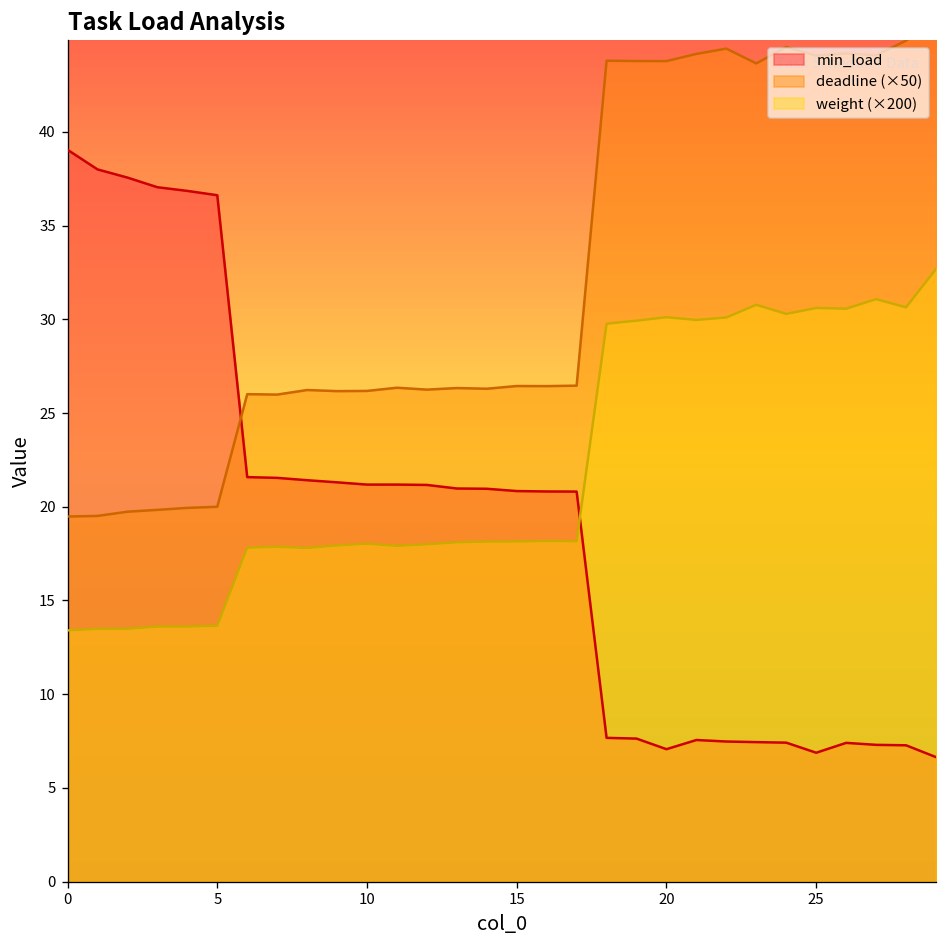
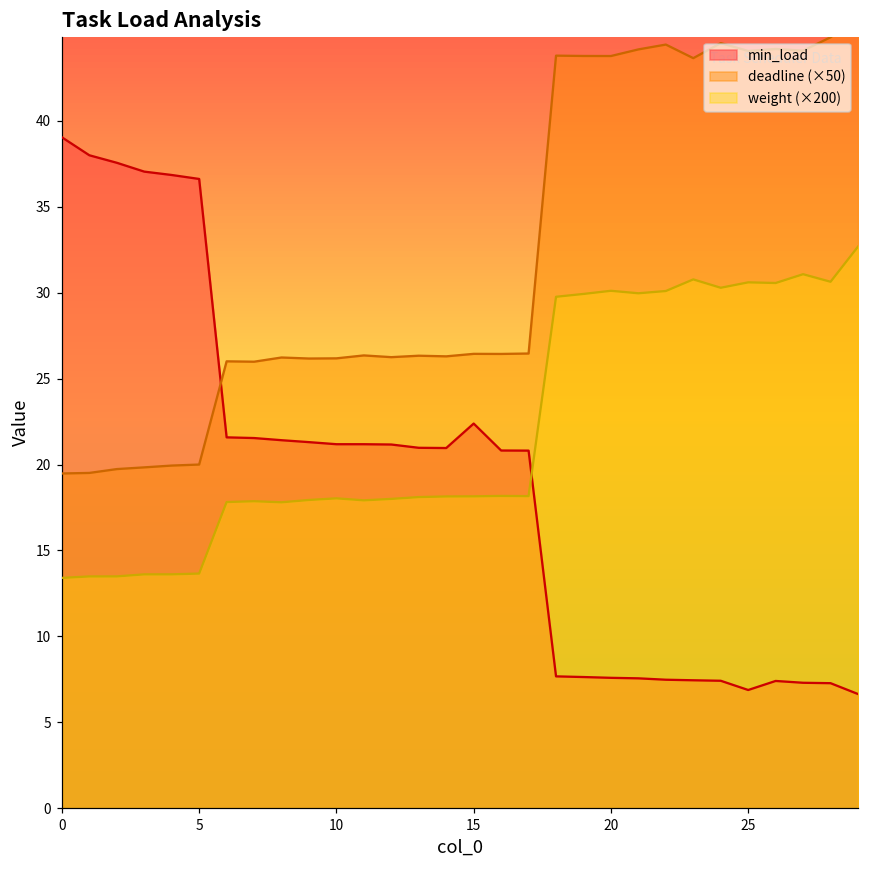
  {
    "min_load": {
      "0": 39.0,
      "5": 36.6,
      "10": 21.2,
-     "15": 20.8,
-     "20": 7.1,
+     "15": 22.4,
+     "20": 7.6,
      "25": 6.9
    }
  }
